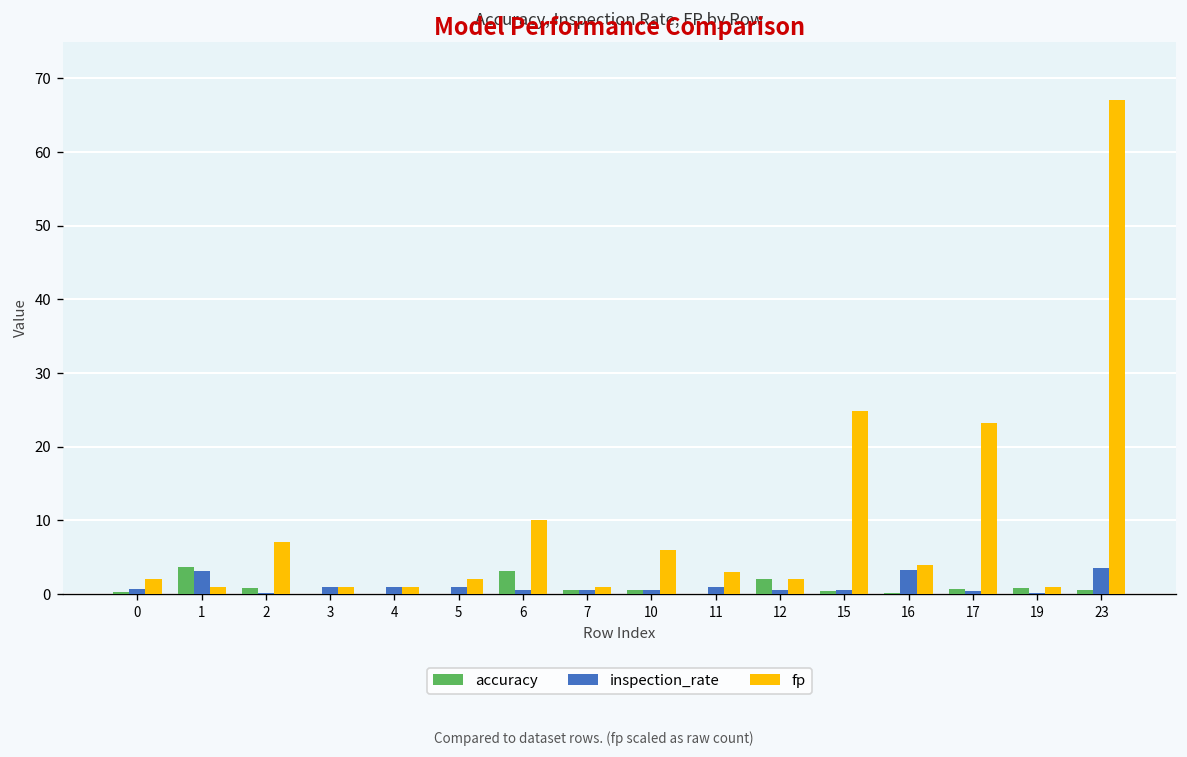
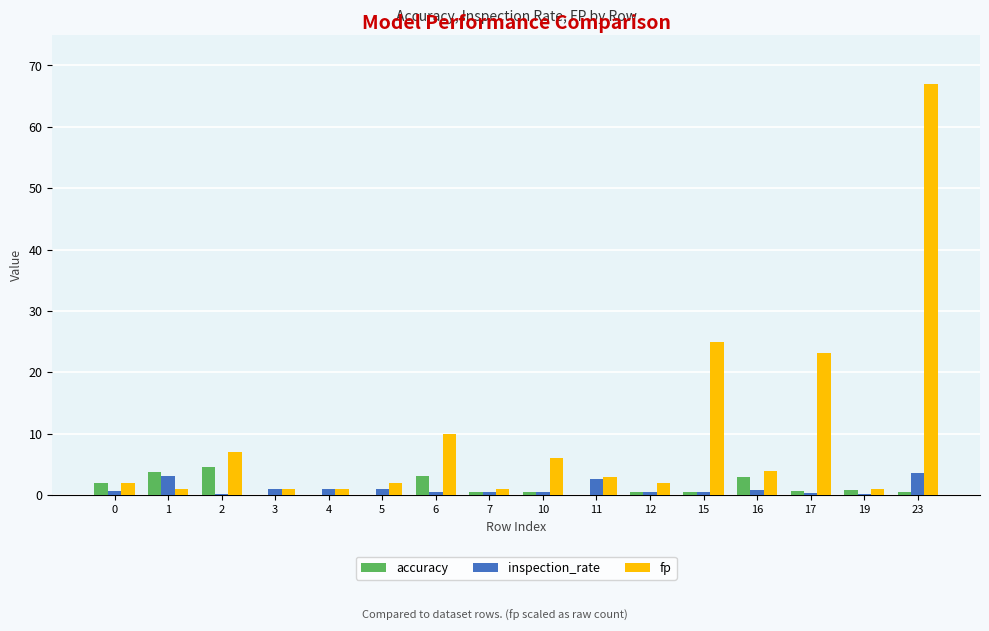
  {
    "accuracy": {
-     "0": 0,
+     "0": 2,
      "1": 4,
-     "2": 1,
+     "2": 5,
      "3": 0,
      "4": 0,
      "5": 0,
      "6": 3,
      "7": 1,
      "10": 1,
      "11": 0,
-     "12": 2,
+     "12": 1,
      "15": 0,
-     "16": 0,
+     "16": 3,
      "17": 1,
      "19": 1,
      "23": 1
    },
    "inspection_rate": {
      "0": 1,
      "1": 3,
      "3": 1,
      "4": 1,
      "5": 1,
      "6": 1,
      "7": 1,
      "10": 1,
-     "11": 1,
+     "11": 3,
      "12": 1,
      "15": 1,
-     "16": 3,
+     "16": 1,
      "23": 4
    },
    "fp": {
      "0": 2,
      "1": 1,
      "2": 7,
      "3": 1,
      "4": 1,
      "5": 2,
      "6": 10,
      "7": 1,
      "10": 6,
      "11": 3,
      "12": 2,
      "15": 25,
      "16": 4,
      "17": 23,
      "19": 1,
      "23": 67
    }
  }
